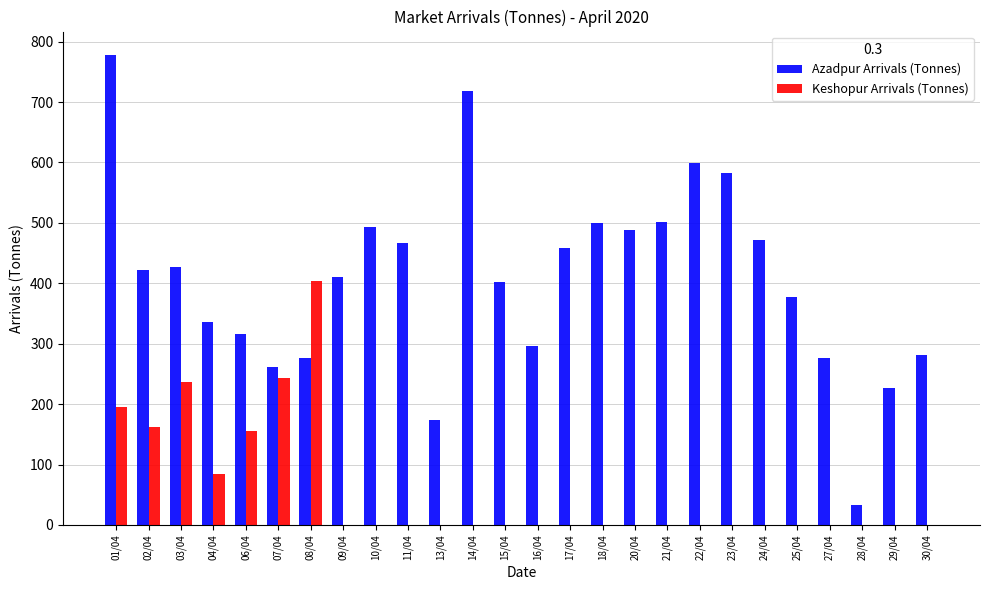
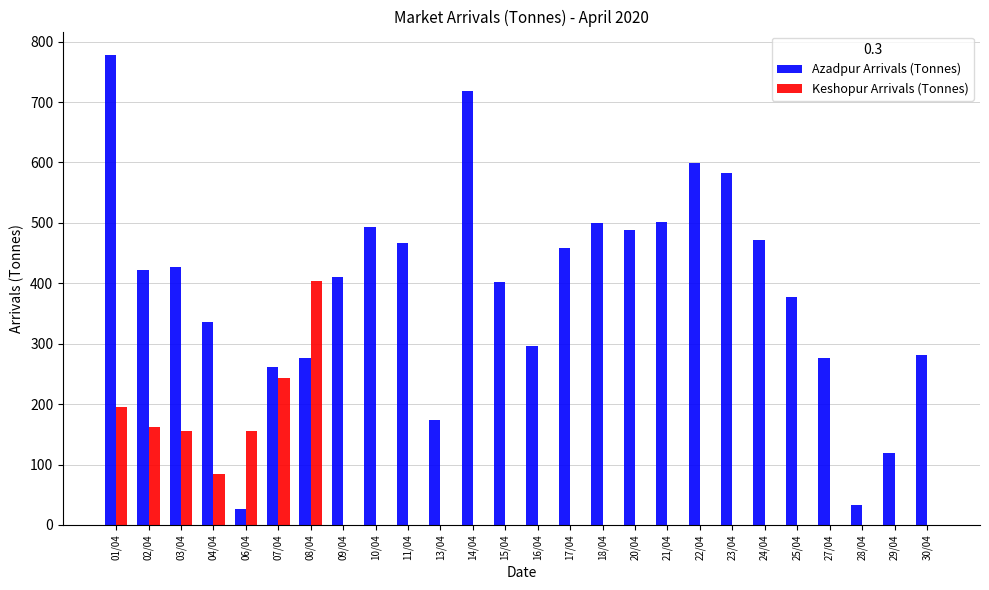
  {
    "Azadpur Arrivals (Tonnes)": {
      "01/04": 780,
      "02/04": 420,
      "03/04": 430,
      "04/04": 340,
-     "06/04": 320,
+     "06/04": 30,
      "07/04": 260,
      "08/04": 280,
      "09/04": 410,
      "10/04": 490,
      "11/04": 470,
      "13/04": 170,
      "14/04": 720,
      "15/04": 400,
      "16/04": 300,
      "17/04": 460,
      "18/04": 500,
      "20/04": 490,
      "21/04": 500,
      "22/04": 600,
      "23/04": 580,
      "24/04": 470,
      "25/04": 380,
      "27/04": 280,
      "28/04": 30,
-     "29/04": 230,
+     "29/04": 120,
      "30/04": 280
    },
    "Keshopur Arrivals (Tonnes)": {
      "01/04": 190,
      "02/04": 160,
-     "03/04": 240,
+     "03/04": 160,
      "04/04": 80,
      "06/04": 160,
      "07/04": 240,
      "08/04": 400,
      "09/04": 0,
      "10/04": 0,
      "11/04": 0,
      "13/04": 0,
      "14/04": 0,
      "15/04": 0,
      "16/04": 0,
      "17/04": 0,
      "18/04": 0,
      "20/04": 0,
      "21/04": 0,
      "22/04": 0,
      "23/04": 0,
      "24/04": 0,
      "25/04": 0,
      "27/04": 0,
      "28/04": 0,
      "29/04": 0,
      "30/04": 0
    }
  }
